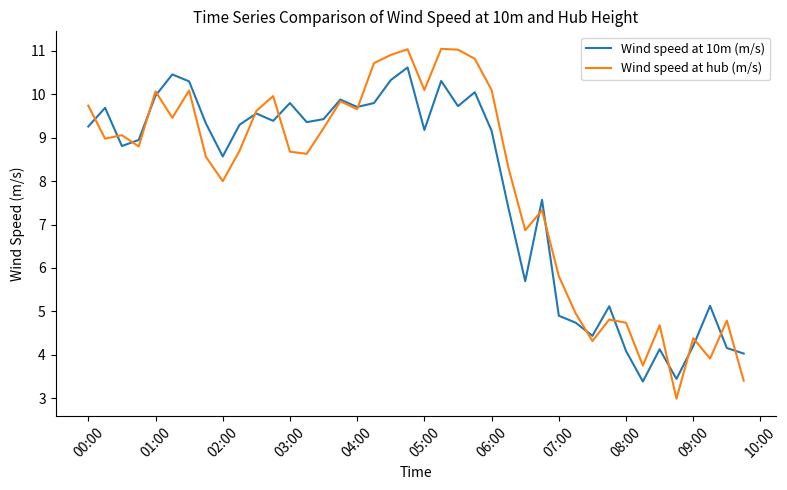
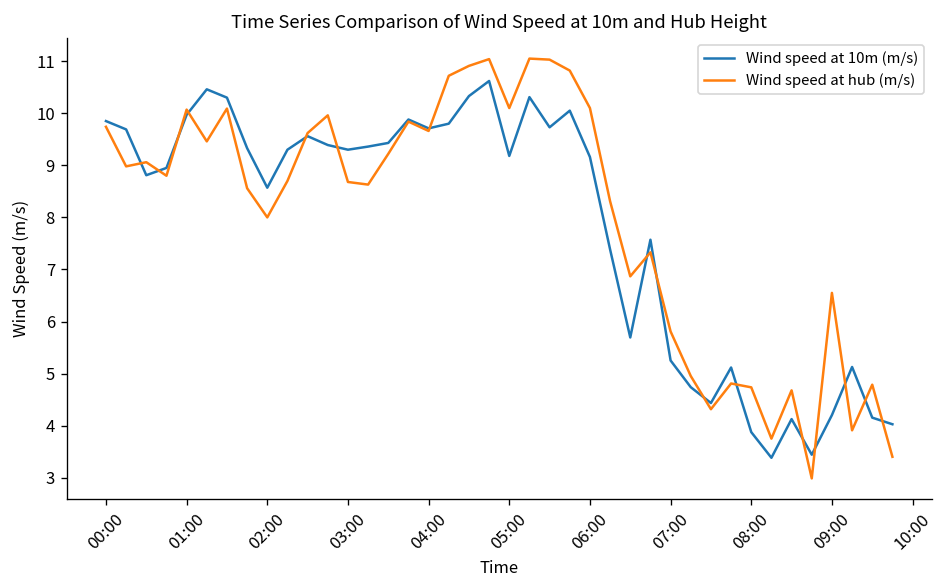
  {
    "Wind speed at 10m (m/s)": {
-     "00:00": 9.3,
+     "00:00": 9.9,
      "01:00": 10.0,
      "02:00": 8.6,
-     "03:00": 9.8,
+     "03:00": 9.3,
      "05:00": 9.2,
      "06:00": 9.2,
-     "07:00": 4.9,
-     "08:00": 4.1,
+     "07:00": 5.3,
+     "08:00": 3.9,
      "09:00": 4.2
    },
    "Wind speed at hub (m/s)": {
      "00:00": 9.7,
      "01:00": 10.1,
      "02:00": 8.0,
      "03:00": 8.7,
      "05:00": 10.1,
      "06:00": 10.1,
      "07:00": 5.8,
      "08:00": 4.7,
-     "09:00": 4.4
+     "09:00": 6.6
    }
  }
